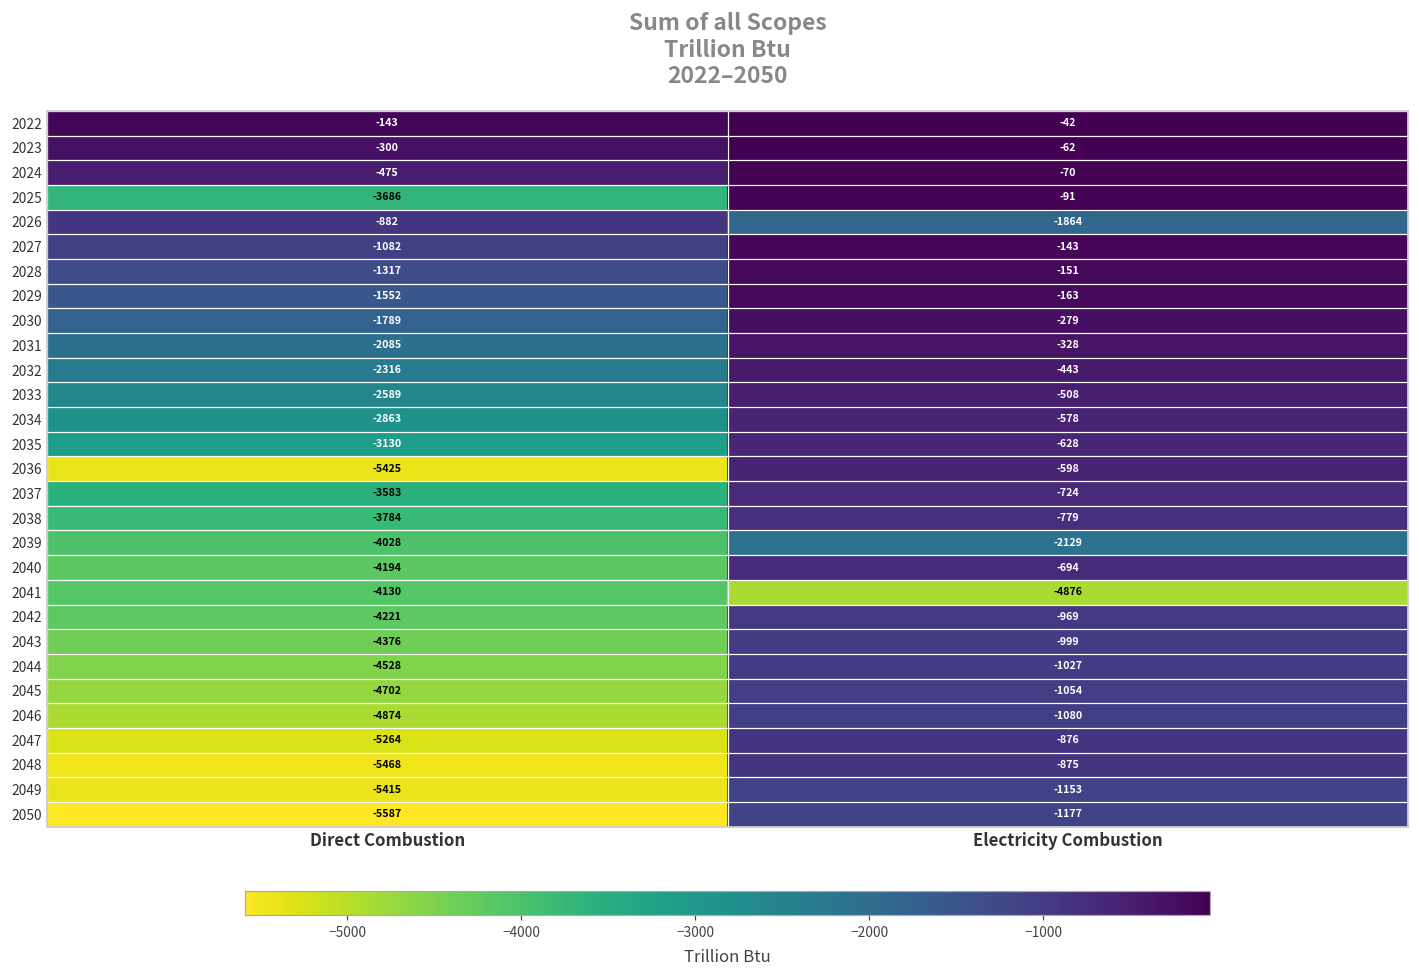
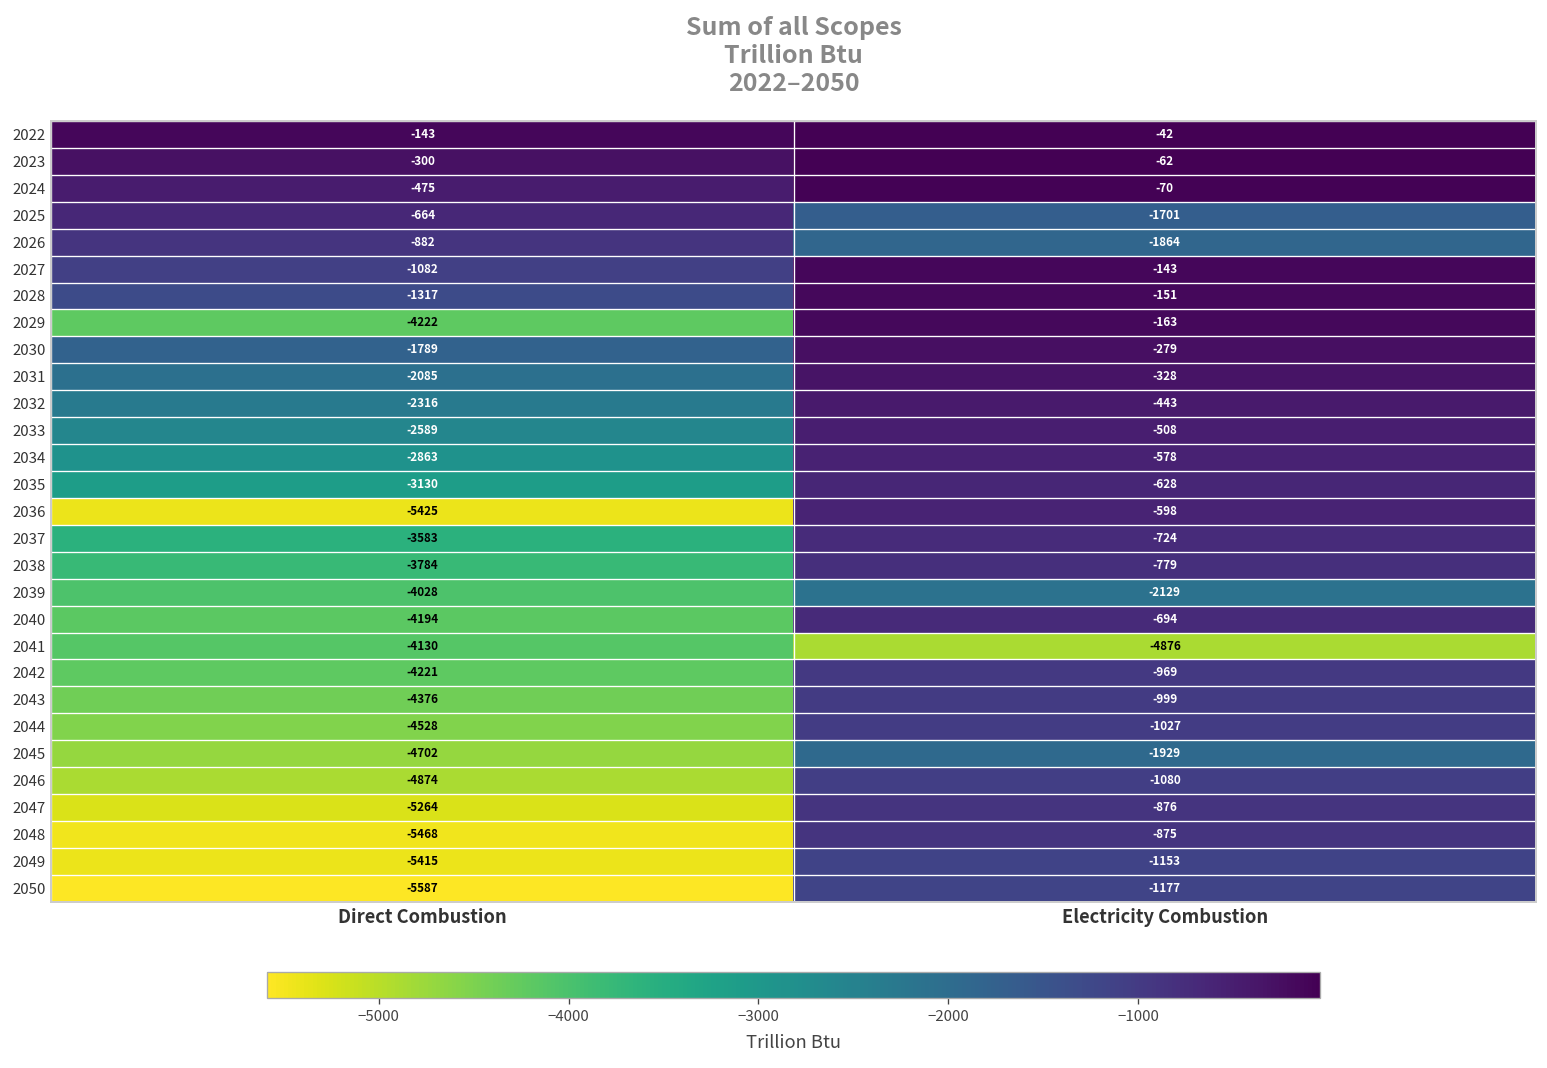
  {
    "2022": {
      "Direct Combustion": -143,
      "Electricity Combustion": -42
    },
    "2023": {
      "Direct Combustion": -300,
      "Electricity Combustion": -62
    },
    "2024": {
      "Direct Combustion": -475,
      "Electricity Combustion": -70
    },
    "2025": {
-     "Direct Combustion": -3686,
-     "Electricity Combustion": -91
+     "Direct Combustion": -664,
+     "Electricity Combustion": -1701
    },
    "2026": {
      "Direct Combustion": -882,
      "Electricity Combustion": -1864
    },
    "2027": {
      "Direct Combustion": -1082,
      "Electricity Combustion": -143
    },
    "2028": {
      "Direct Combustion": -1317,
      "Electricity Combustion": -151
    },
    "2029": {
-     "Direct Combustion": -1552,
+     "Direct Combustion": -4222,
      "Electricity Combustion": -163
    },
    "2030": {
      "Direct Combustion": -1789,
      "Electricity Combustion": -279
    },
    "2031": {
      "Direct Combustion": -2085,
      "Electricity Combustion": -328
    },
    "2032": {
      "Direct Combustion": -2316,
      "Electricity Combustion": -443
    },
    "2033": {
      "Direct Combustion": -2589,
      "Electricity Combustion": -508
    },
    "2034": {
      "Direct Combustion": -2863,
      "Electricity Combustion": -578
    },
    "2035": {
      "Direct Combustion": -3130,
      "Electricity Combustion": -628
    },
    "2036": {
      "Direct Combustion": -5425,
      "Electricity Combustion": -598
    },
    "2037": {
      "Direct Combustion": -3583,
      "Electricity Combustion": -724
    },
    "2038": {
      "Direct Combustion": -3784,
      "Electricity Combustion": -779
    },
    "2039": {
      "Direct Combustion": -4028,
      "Electricity Combustion": -2129
    },
    "2040": {
      "Direct Combustion": -4194,
      "Electricity Combustion": -694
    },
    "2041": {
      "Direct Combustion": -4130,
      "Electricity Combustion": -4876
    },
    "2042": {
      "Direct Combustion": -4221,
      "Electricity Combustion": -969
    },
    "2043": {
      "Direct Combustion": -4376,
      "Electricity Combustion": -999
    },
    "2044": {
      "Direct Combustion": -4528,
      "Electricity Combustion": -1027
    },
    "2045": {
      "Direct Combustion": -4702,
-     "Electricity Combustion": -1054
+     "Electricity Combustion": -1929
    },
    "2046": {
      "Direct Combustion": -4874,
      "Electricity Combustion": -1080
    },
    "2047": {
      "Direct Combustion": -5264,
      "Electricity Combustion": -876
    },
    "2048": {
      "Direct Combustion": -5468,
      "Electricity Combustion": -875
    },
    "2049": {
      "Direct Combustion": -5415,
      "Electricity Combustion": -1153
    },
    "2050": {
      "Direct Combustion": -5587,
      "Electricity Combustion": -1177
    }
  }
